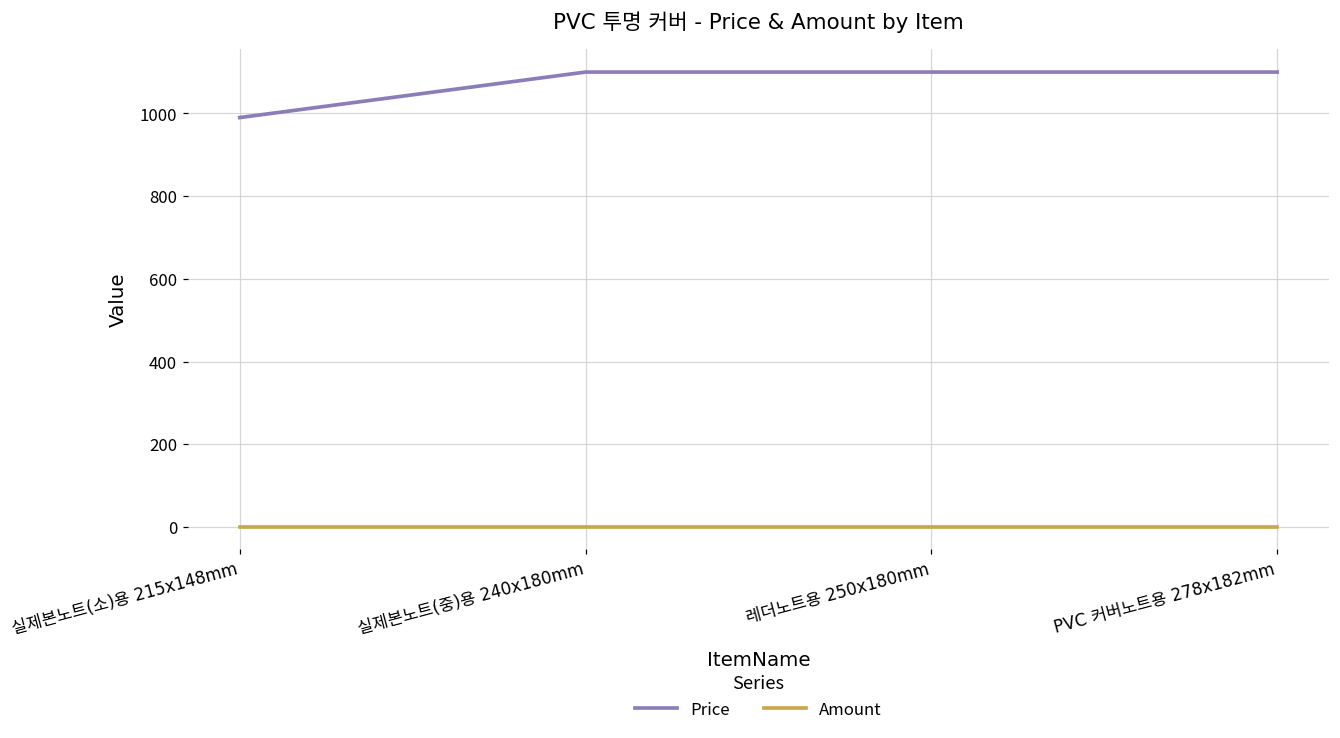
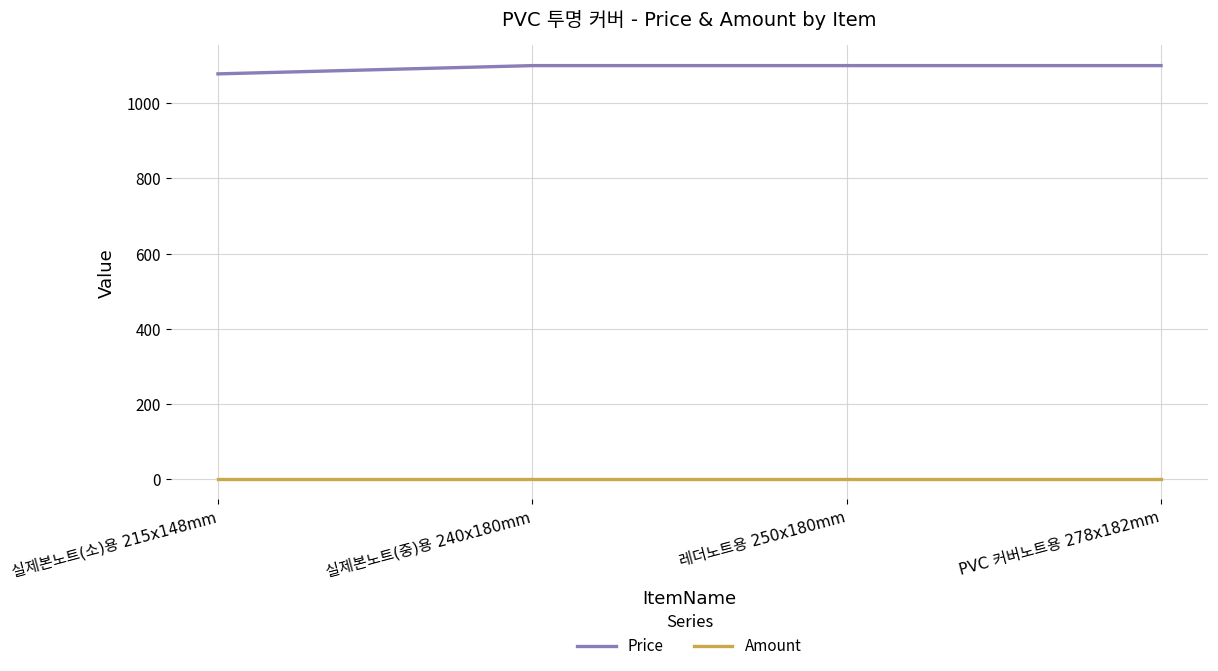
  {
    "Price": {
-     "실제본노트(소)용 215x148mm": 990,
+     "실제본노트(소)용 215x148mm": 1080,
      "실제본노트(중)용 240x180mm": 1100,
      "레더노트용 250x180mm": 1100,
      "PVC 커버노트용 278x182mm": 1100
    },
    "Amount": {
      "실제본노트(소)용 215x148mm": 0,
      "실제본노트(중)용 240x180mm": 0,
      "레더노트용 250x180mm": 0,
      "PVC 커버노트용 278x182mm": 0
    }
  }
